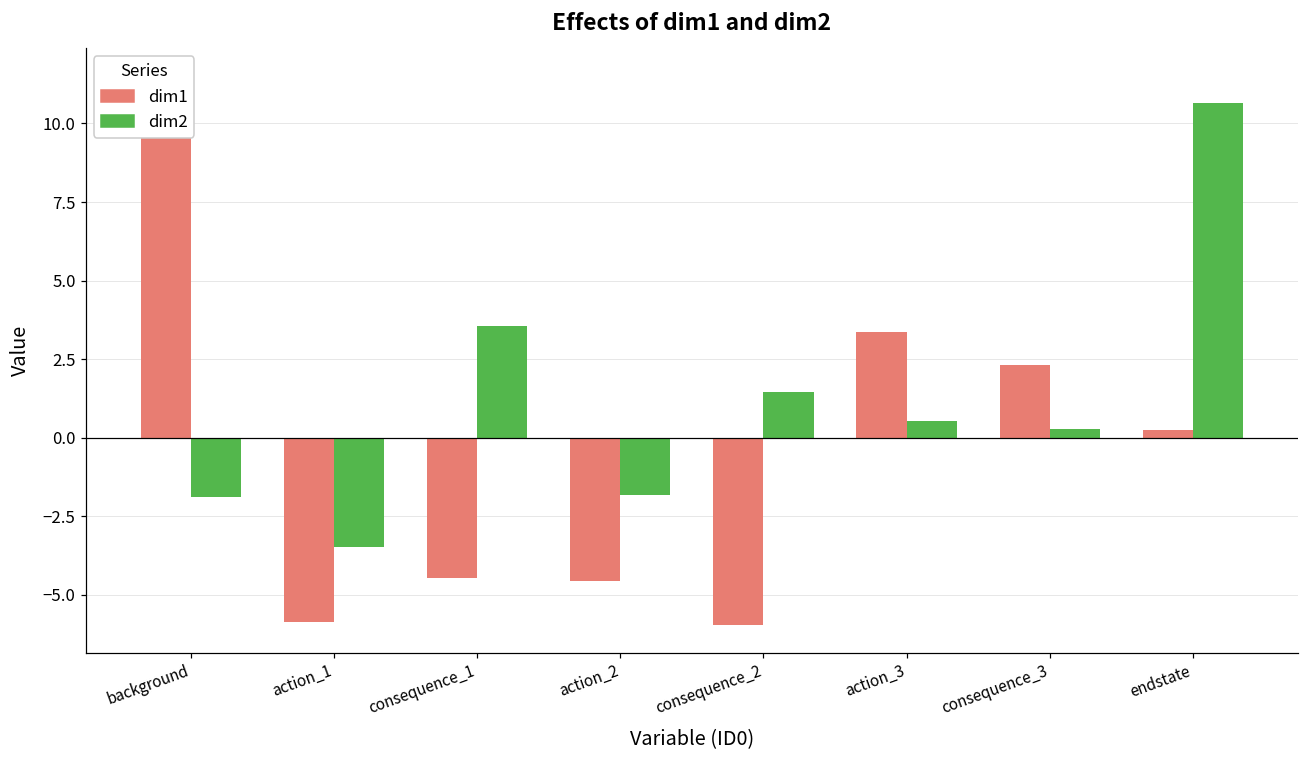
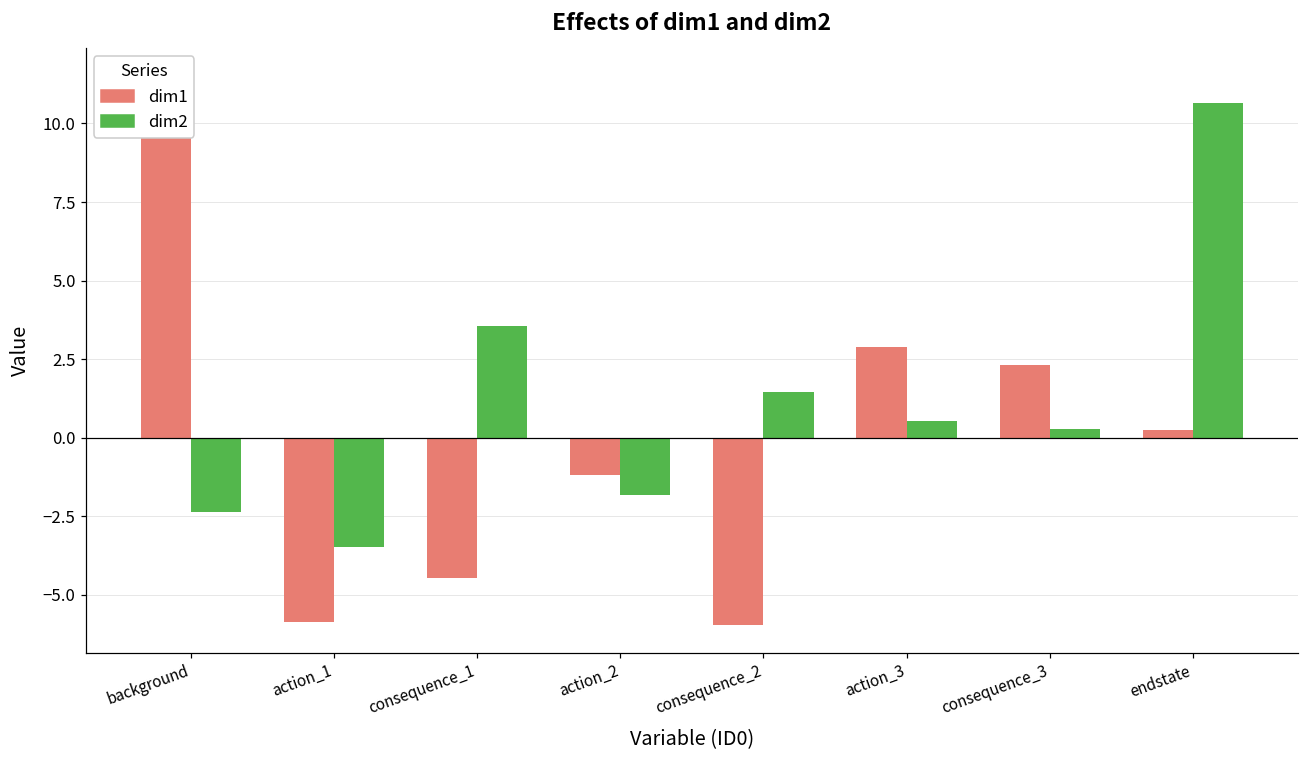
  {
    "dim1": {
      "action_1": -5.9,
      "consequence_1": -4.5,
-     "action_2": -4.5,
+     "action_2": -1.2,
      "consequence_2": -6.0,
-     "action_3": 3.4,
+     "action_3": 2.9,
      "consequence_3": 2.3,
      "endstate": 0.2
    },
    "dim2": {
-     "background": -1.9,
+     "background": -2.4,
      "action_1": -3.5,
      "consequence_1": 3.6,
      "action_2": -1.8,
      "consequence_2": 1.5,
      "action_3": 0.5,
      "consequence_3": 0.3,
      "endstate": 10.6
    }
  }
